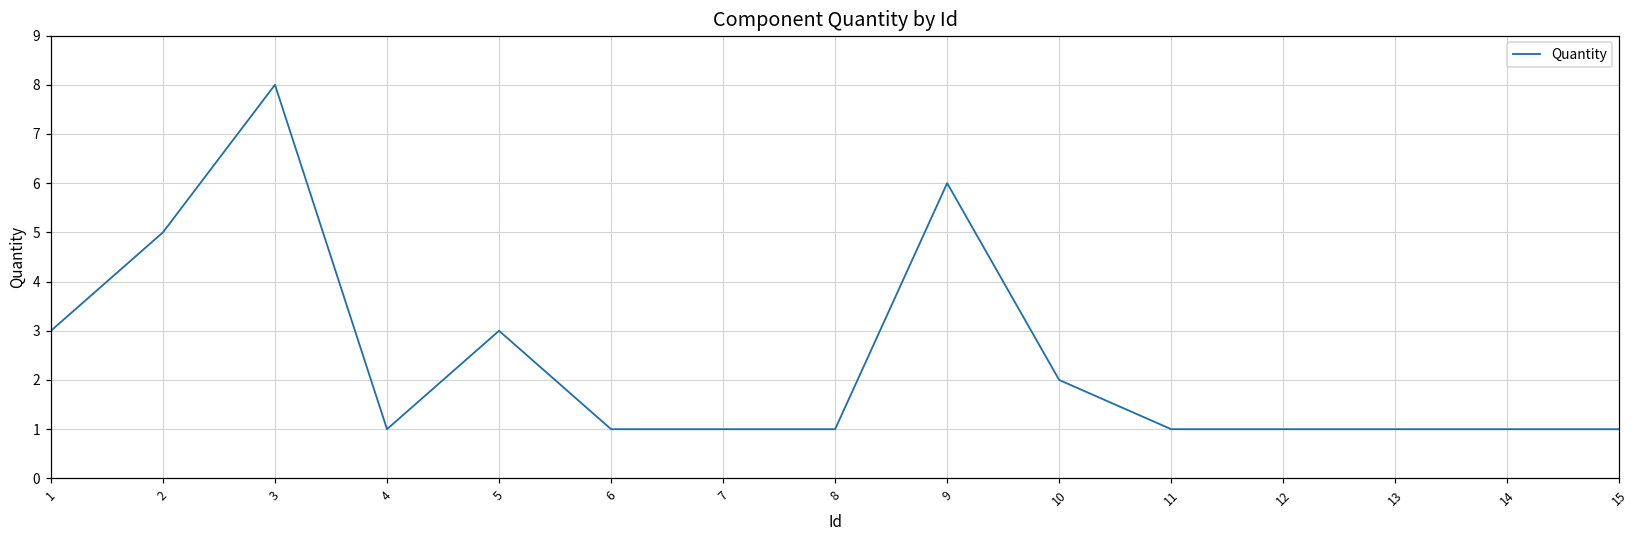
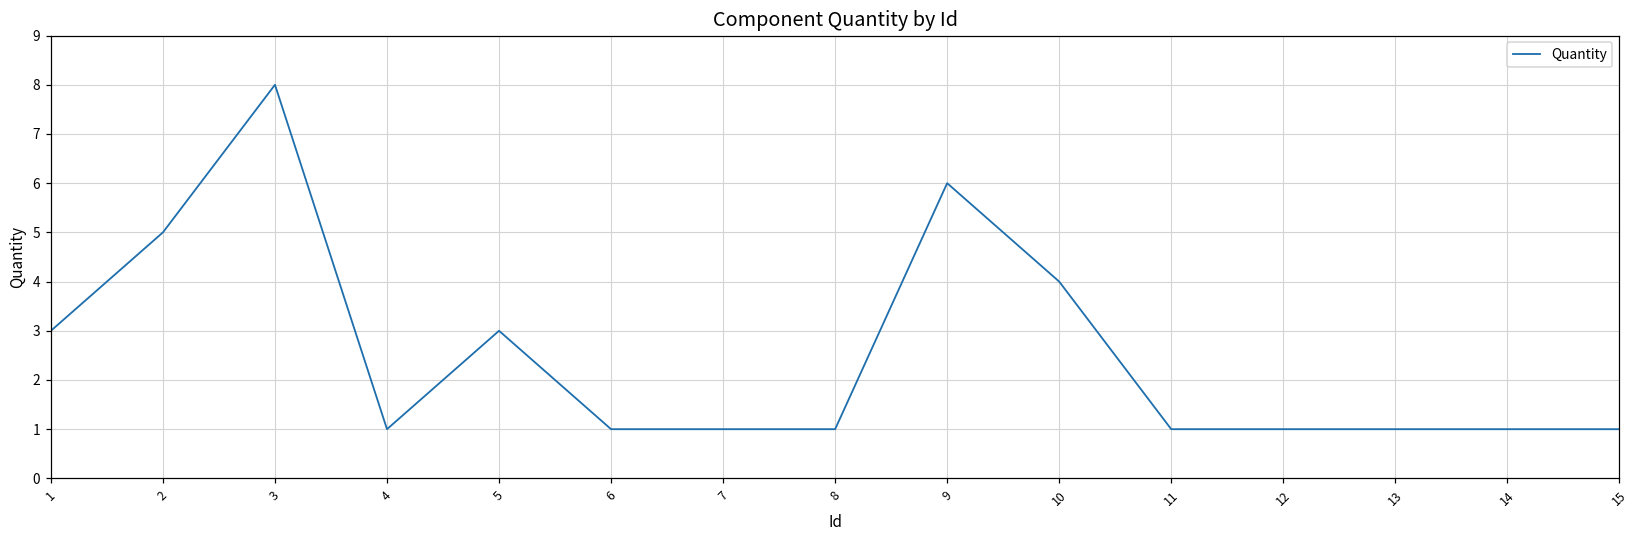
  {
    "1": 3,
    "2": 5,
    "3": 8,
    "4": 1,
    "5": 3,
    "6": 1,
    "7": 1,
    "8": 1,
    "9": 6,
-   "10": 2,
+   "10": 4,
    "11": 1,
    "12": 1,
    "13": 1,
    "14": 1,
    "15": 1
  }
